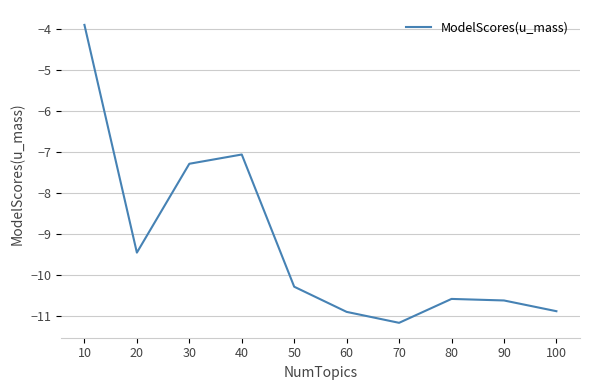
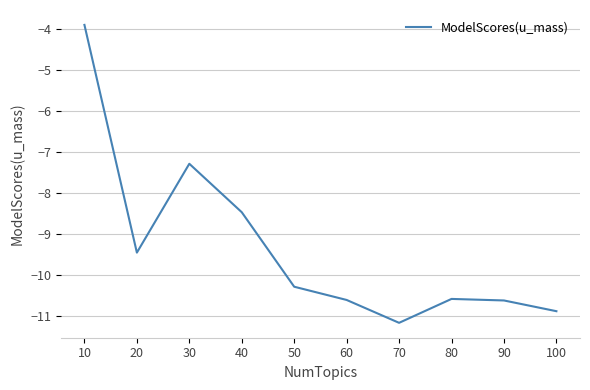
  {
    "10": -3.9,
    "20": -9.4,
    "30": -7.3,
-   "40": -7.1,
+   "40": -8.5,
    "50": -10.3,
-   "60": -10.9,
+   "60": -10.6,
    "70": -11.2,
    "80": -10.6,
    "90": -10.6,
    "100": -10.9
  }
